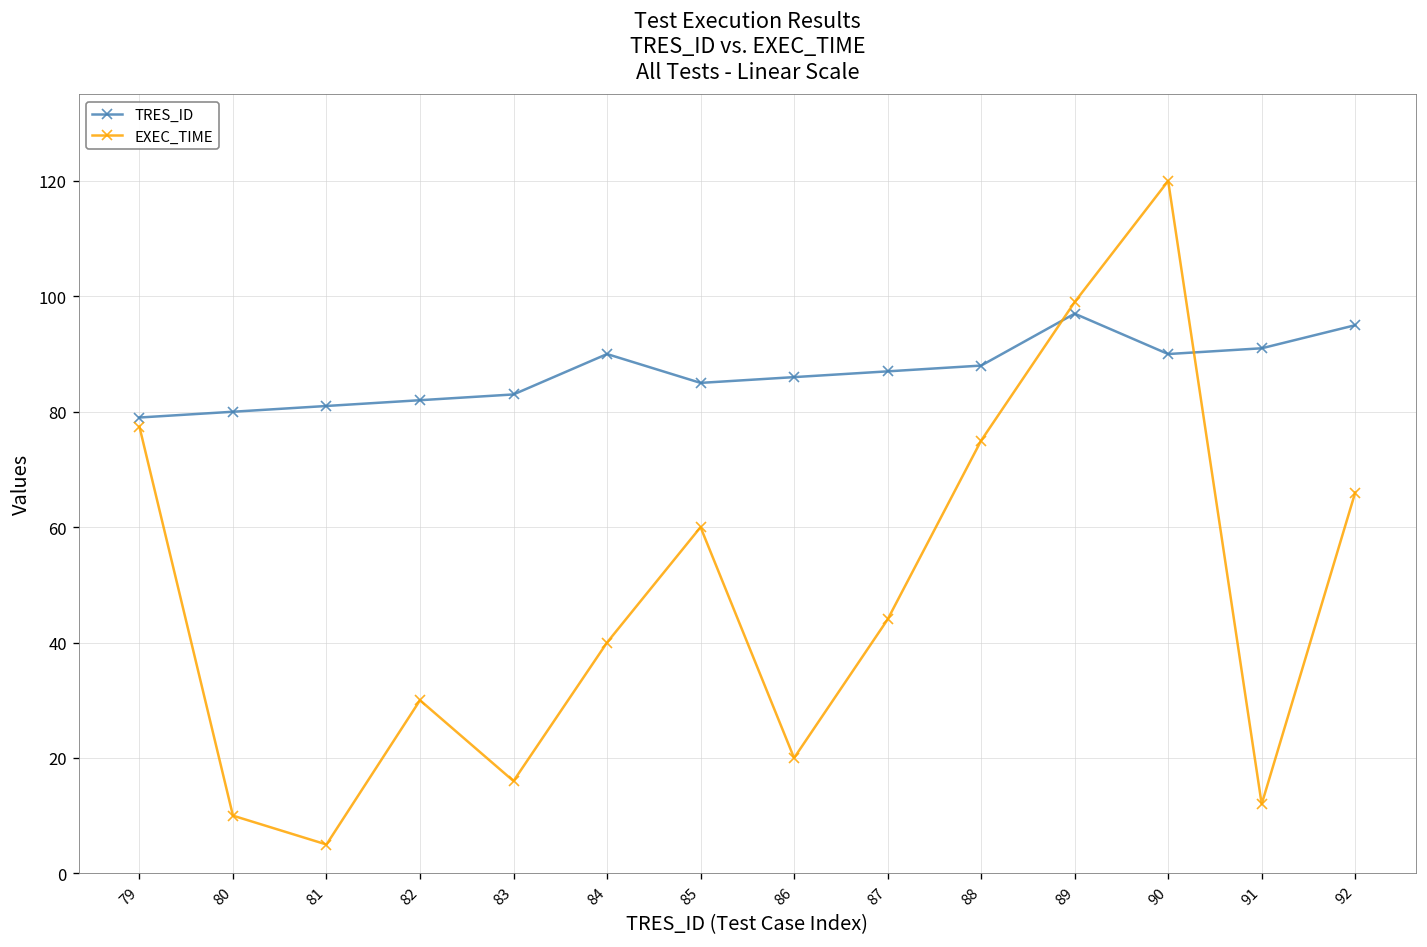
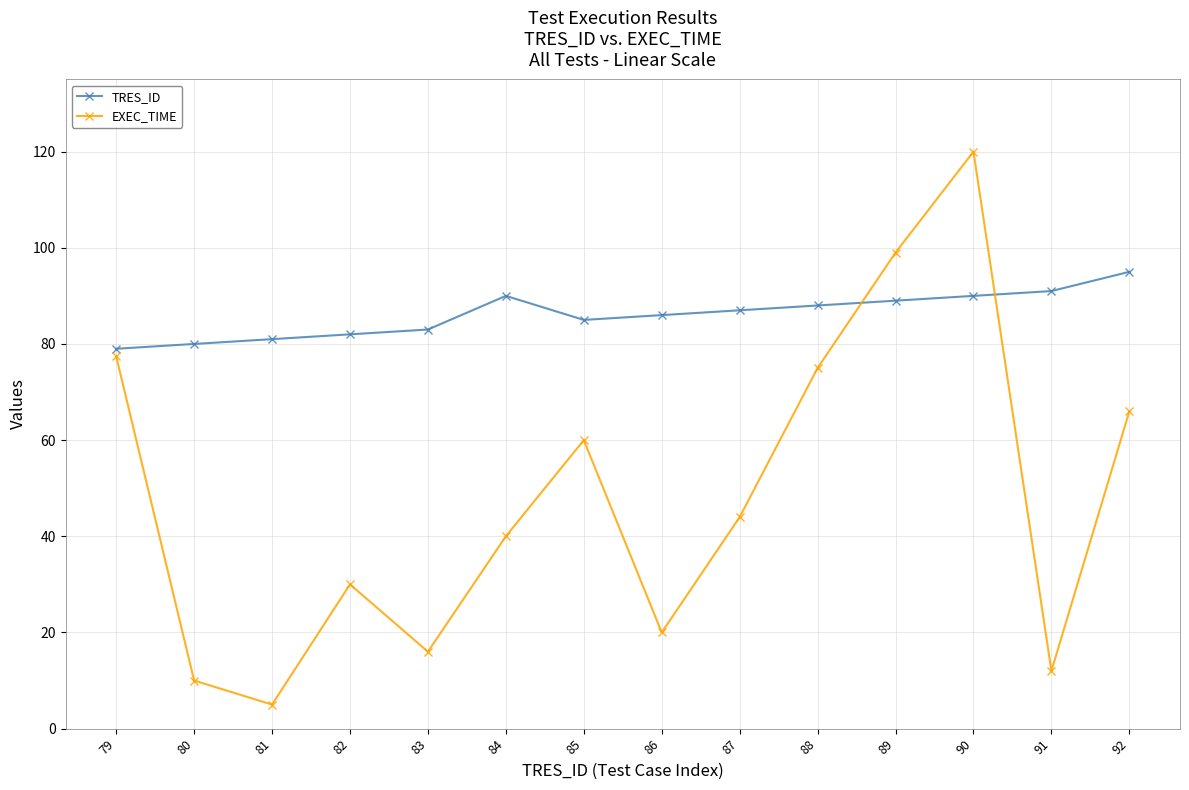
  {
    "TRES_ID": {
      "79": 79,
      "80": 80,
      "81": 81,
      "82": 82,
      "83": 83,
      "84": 90,
      "85": 85,
      "86": 86,
      "87": 87,
      "88": 88,
-     "89": 97,
+     "89": 89,
      "90": 90,
      "91": 91,
      "92": 95
    },
    "EXEC_TIME": {
      "79": 77,
      "80": 10,
      "81": 5,
      "82": 30,
      "83": 16,
      "84": 40,
      "85": 60,
      "86": 20,
      "87": 44,
      "88": 75,
      "89": 99,
      "90": 120,
      "91": 12,
      "92": 66
    }
  }
